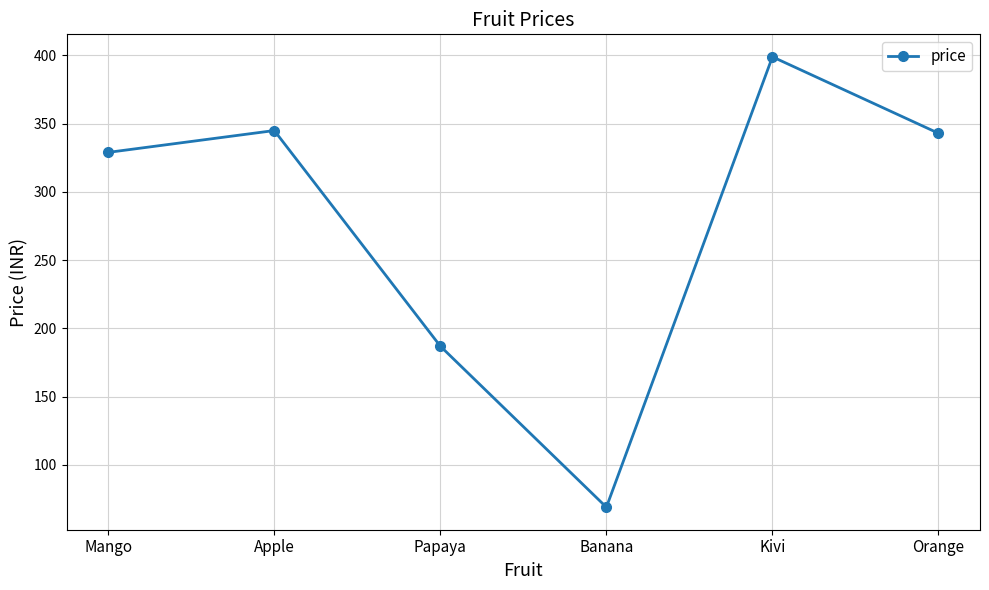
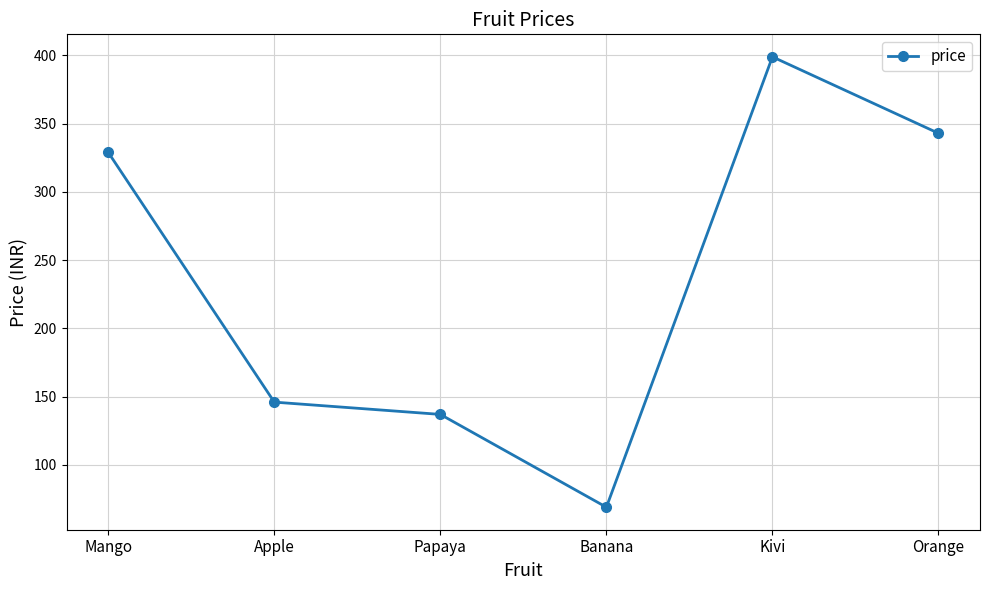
  {
    "Mango": 329,
-   "Apple": 345,
-   "Papaya": 187,
+   "Apple": 146,
+   "Papaya": 137,
    "Banana": 69,
    "Kivi": 399,
    "Orange": 343
  }
